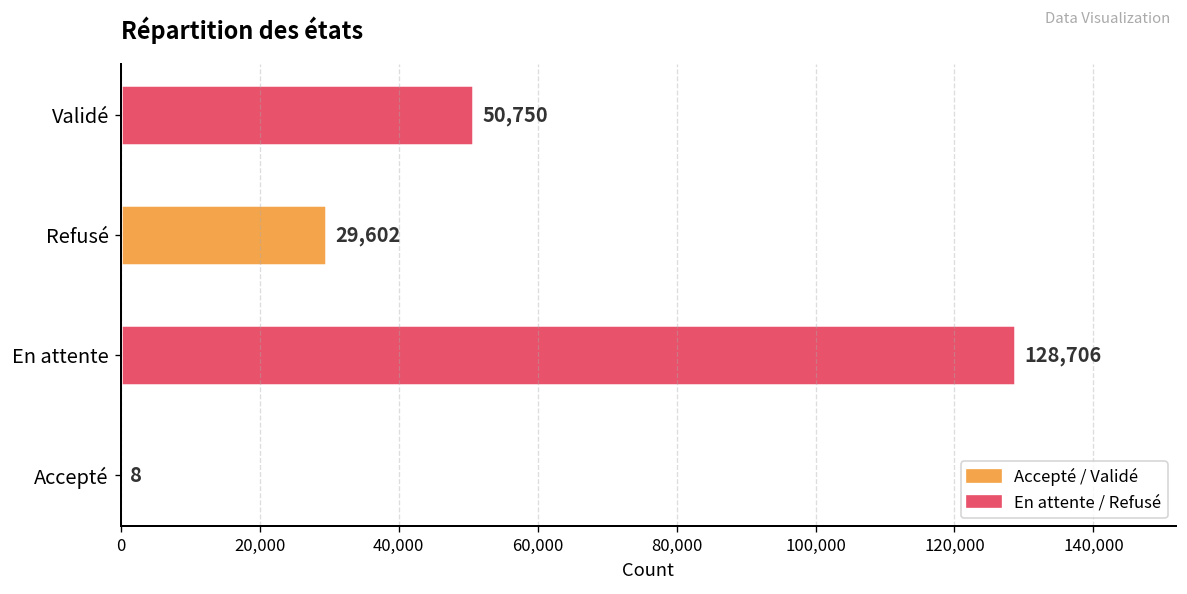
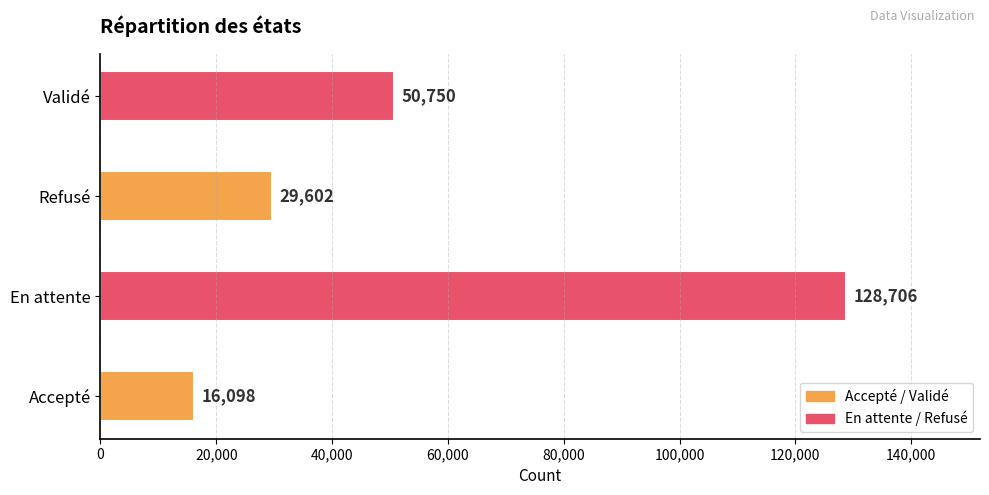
  {
    "Validé": "50,750",
    "Refusé": "29,602",
    "En attente": "128,706",
-   "Accepté": "8"
+   "Accepté": "16,098"
  }
